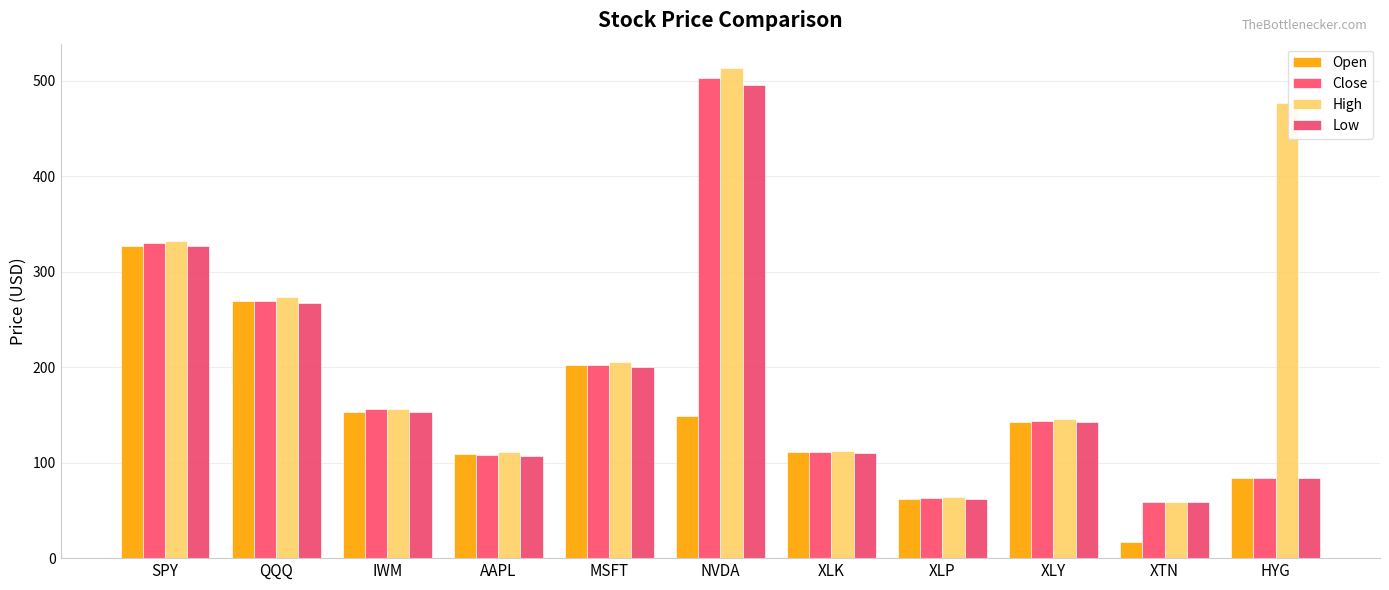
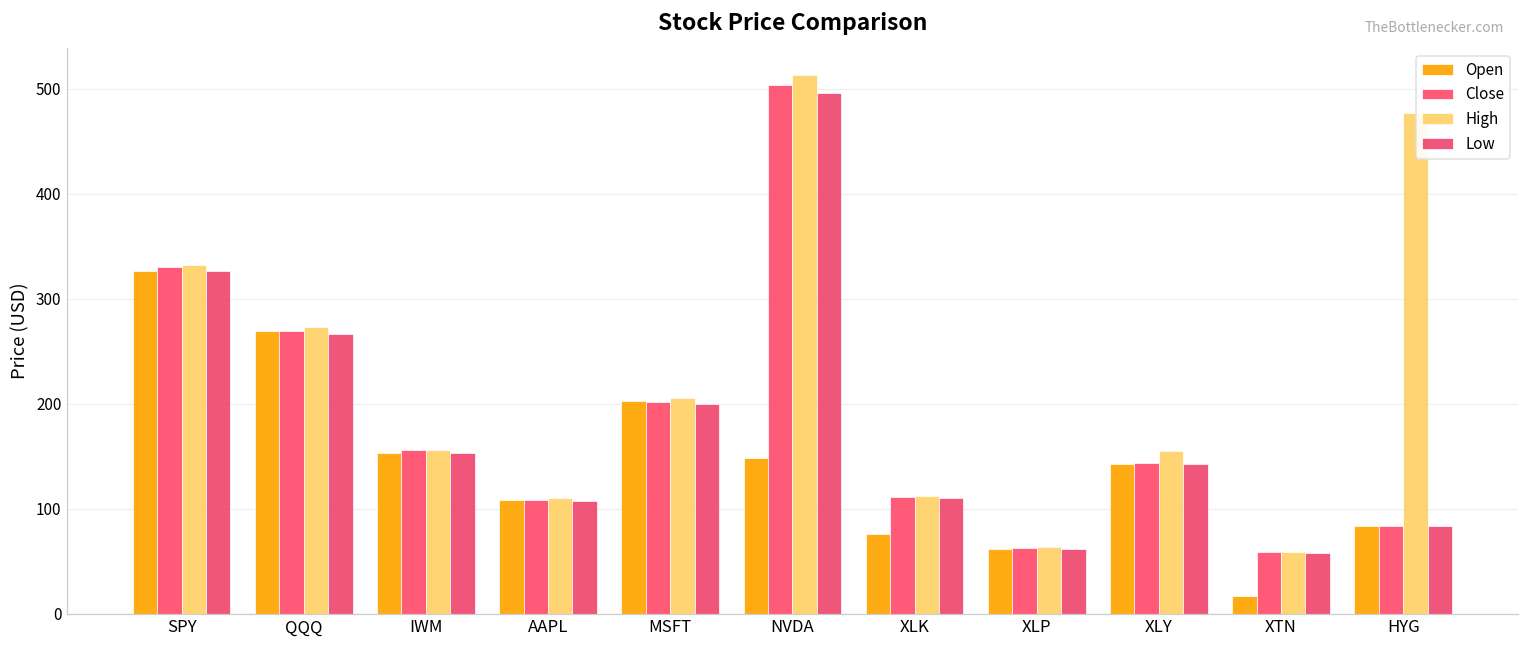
  {
    "Open": {
      "SPY": 330,
      "QQQ": 270,
      "IWM": 150,
      "AAPL": 110,
      "MSFT": 200,
      "NVDA": 150,
-     "XLK": 110,
+     "XLK": 80,
      "XLP": 60,
      "XLY": 140,
      "XTN": 20,
      "HYG": 80
    },
    "High": {
      "SPY": 330,
      "QQQ": 270,
      "IWM": 160,
      "AAPL": 110,
      "MSFT": 210,
      "NVDA": 510,
      "XLK": 110,
      "XLP": 60,
-     "XLY": 150,
+     "XLY": 160,
      "XTN": 60,
      "HYG": 480
    }
  }
